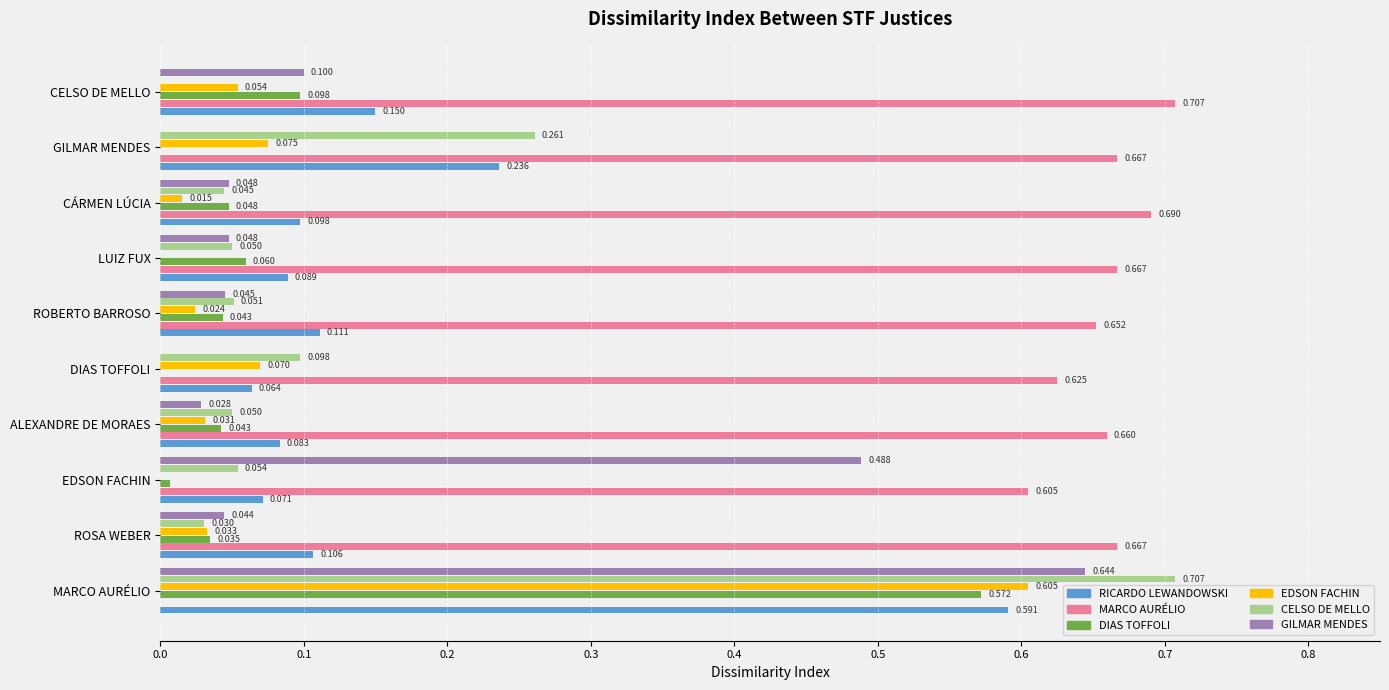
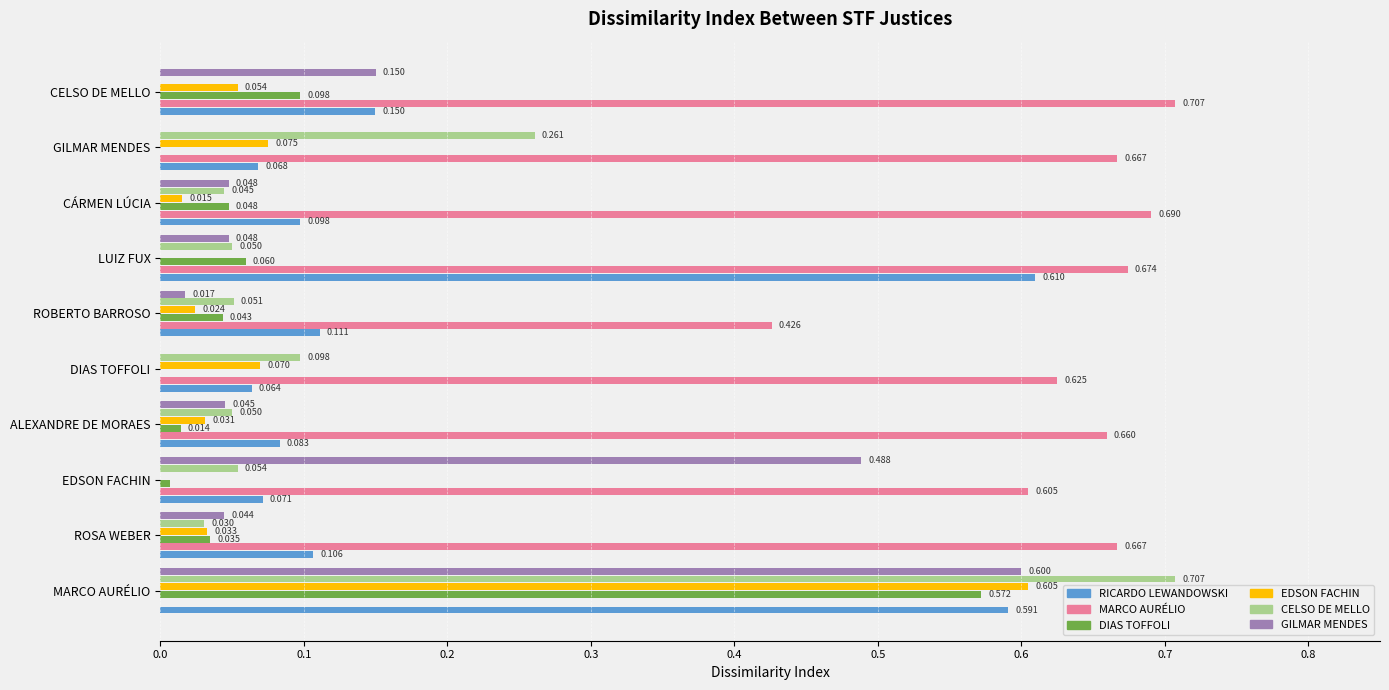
  {
    "RICARDO LEWANDOWSKI": {
      "CELSO DE MELLO": 0.150,
-     "GILMAR MENDES": 0.236,
+     "GILMAR MENDES": 0.068,
      "CÁRMEN LÚCIA": 0.098,
-     "LUIZ FUX": 0.089,
+     "LUIZ FUX": 0.610,
      "ROBERTO BARROSO": 0.111,
      "DIAS TOFFOLI": 0.064,
      "ALEXANDRE DE MORAES": 0.083,
      "EDSON FACHIN": 0.071,
      "ROSA WEBER": 0.106,
      "MARCO AURÉLIO": 0.591
    },
    "MARCO AURÉLIO": {
      "CELSO DE MELLO": 0.707,
      "GILMAR MENDES": 0.667,
      "CÁRMEN LÚCIA": 0.690,
-     "LUIZ FUX": 0.667,
-     "ROBERTO BARROSO": 0.652,
+     "LUIZ FUX": 0.674,
+     "ROBERTO BARROSO": 0.426,
      "DIAS TOFFOLI": 0.625,
      "ALEXANDRE DE MORAES": 0.660,
      "EDSON FACHIN": 0.605,
      "ROSA WEBER": 0.667
    },
    "DIAS TOFFOLI": {
      "CELSO DE MELLO": 0.098,
      "CÁRMEN LÚCIA": 0.048,
      "LUIZ FUX": 0.060,
      "ROBERTO BARROSO": 0.043,
-     "ALEXANDRE DE MORAES": 0.043,
+     "ALEXANDRE DE MORAES": 0.014,
      "ROSA WEBER": 0.035,
      "MARCO AURÉLIO": 0.572
    },
    "EDSON FACHIN": {
      "CELSO DE MELLO": 0.054,
      "GILMAR MENDES": 0.075,
      "CÁRMEN LÚCIA": 0.015,
      "ROBERTO BARROSO": 0.024,
      "DIAS TOFFOLI": 0.070,
      "ALEXANDRE DE MORAES": 0.031,
      "ROSA WEBER": 0.033,
      "MARCO AURÉLIO": 0.605
    },
    "CELSO DE MELLO": {
      "GILMAR MENDES": 0.261,
      "CÁRMEN LÚCIA": 0.045,
      "LUIZ FUX": 0.050,
      "ROBERTO BARROSO": 0.051,
      "DIAS TOFFOLI": 0.098,
      "ALEXANDRE DE MORAES": 0.050,
      "EDSON FACHIN": 0.054,
      "ROSA WEBER": 0.030,
      "MARCO AURÉLIO": 0.707
    },
    "GILMAR MENDES": {
-     "CELSO DE MELLO": 0.100,
+     "CELSO DE MELLO": 0.150,
      "CÁRMEN LÚCIA": 0.048,
      "LUIZ FUX": 0.048,
-     "ROBERTO BARROSO": 0.045,
-     "ALEXANDRE DE MORAES": 0.028,
+     "ROBERTO BARROSO": 0.017,
+     "ALEXANDRE DE MORAES": 0.045,
      "EDSON FACHIN": 0.488,
      "ROSA WEBER": 0.044,
-     "MARCO AURÉLIO": 0.644
+     "MARCO AURÉLIO": 0.600
    }
  }
